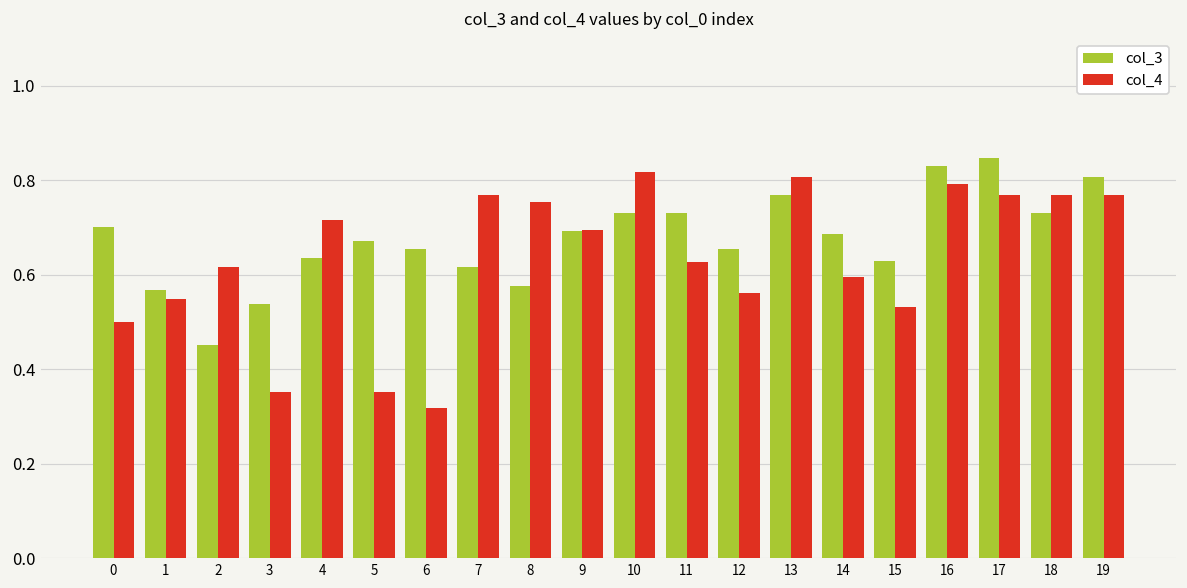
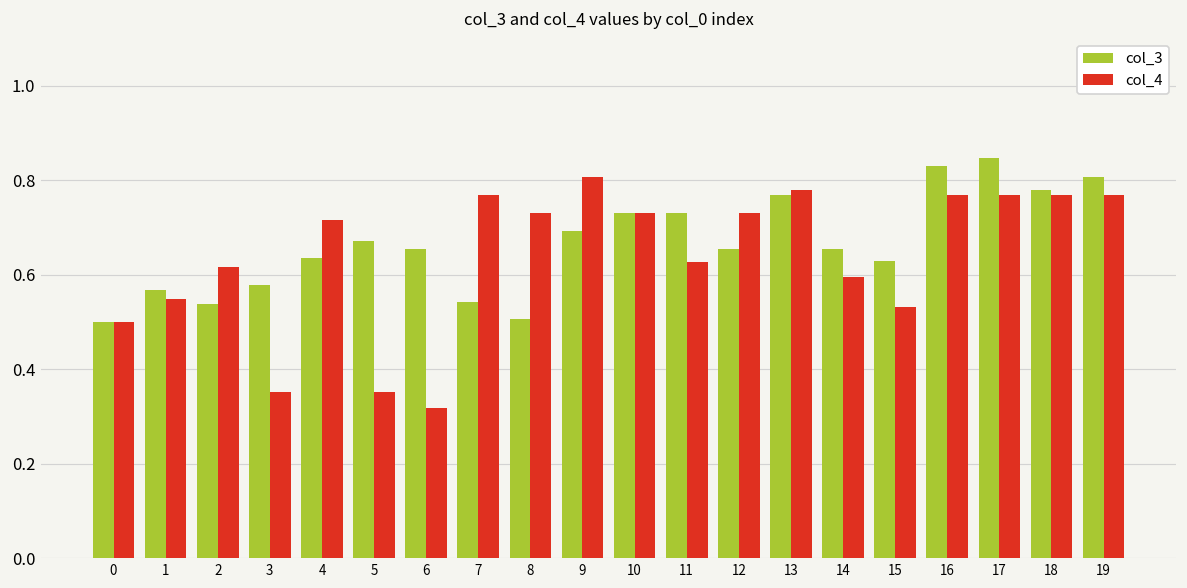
  {
    "col_3": {
-     "0": 0.7,
+     "0": 0.5,
      "1": 0.57,
-     "2": 0.45,
-     "3": 0.54,
+     "2": 0.54,
+     "3": 0.58,
      "4": 0.64,
      "5": 0.67,
      "6": 0.65,
-     "7": 0.62,
-     "8": 0.58,
+     "7": 0.54,
+     "8": 0.51,
      "9": 0.69,
      "10": 0.73,
      "11": 0.73,
      "12": 0.65,
      "13": 0.77,
-     "14": 0.69,
+     "14": 0.65,
      "15": 0.63,
      "16": 0.83,
      "17": 0.85,
-     "18": 0.73,
+     "18": 0.78,
      "19": 0.81
    },
    "col_4": {
      "0": 0.50,
      "1": 0.55,
      "2": 0.62,
      "3": 0.35,
      "4": 0.72,
      "5": 0.35,
      "6": 0.32,
      "7": 0.77,
-     "8": 0.75,
-     "9": 0.69,
-     "10": 0.82,
+     "8": 0.73,
+     "9": 0.81,
+     "10": 0.73,
      "11": 0.63,
-     "12": 0.56,
-     "13": 0.81,
+     "12": 0.73,
+     "13": 0.78,
      "14": 0.59,
      "15": 0.53,
-     "16": 0.79,
+     "16": 0.77,
      "17": 0.77,
      "18": 0.77,
      "19": 0.77
    }
  }
